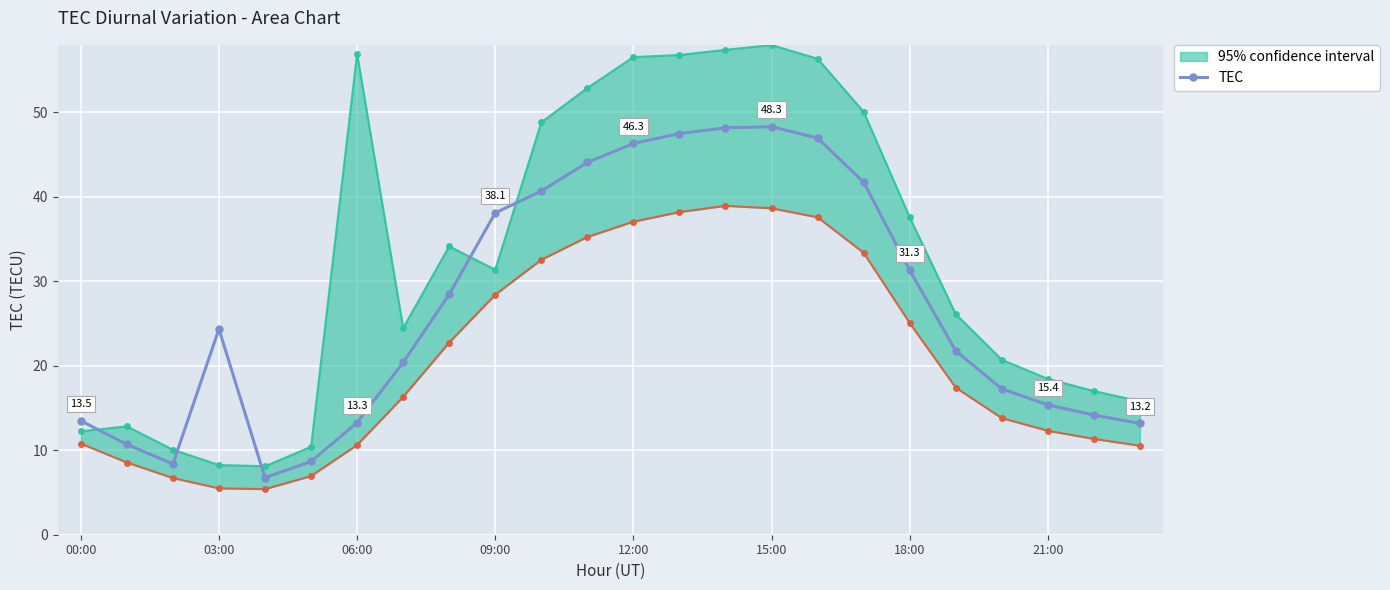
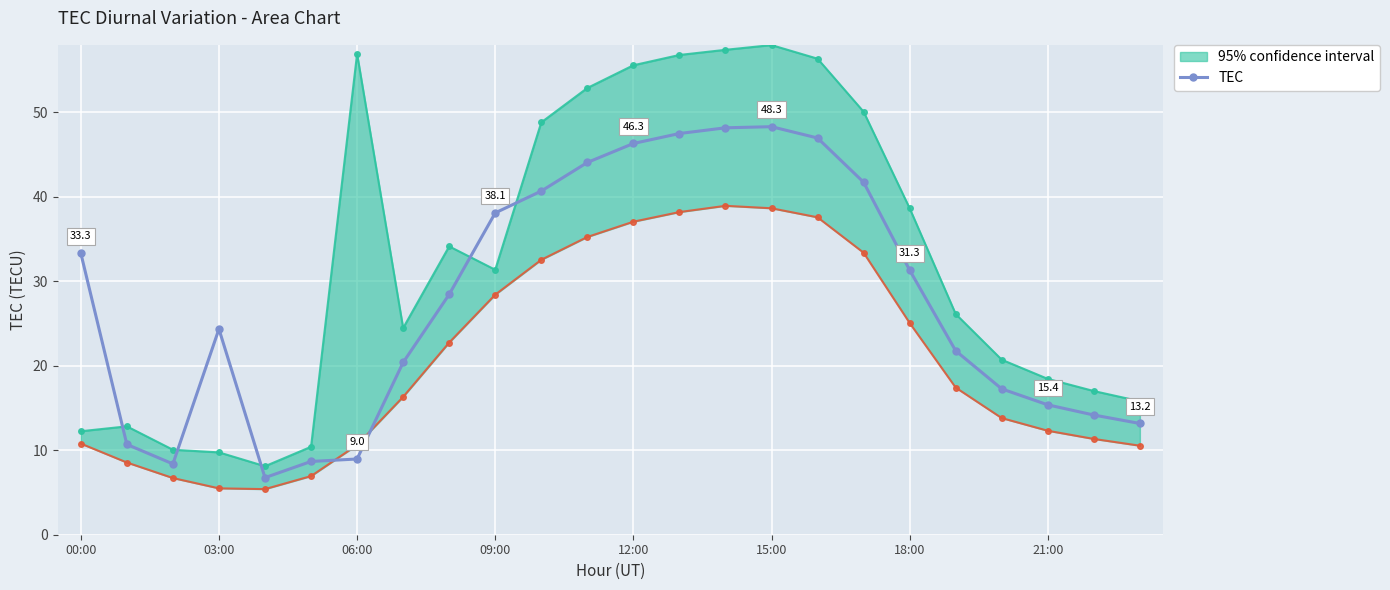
  {
    "95% confidence interval": {
      "00:00": 12,
-     "03:00": 8,
+     "03:00": 10,
      "06:00": 57,
      "09:00": 31,
-     "12:00": 57,
+     "12:00": 56,
      "15:00": 58,
-     "18:00": 38
+     "18:00": 39
    },
    "TEC": {
-     "00:00": 13.5,
-     "06:00": 13.3
+     "00:00": 33.3,
+     "06:00": 9.0
    }
  }
